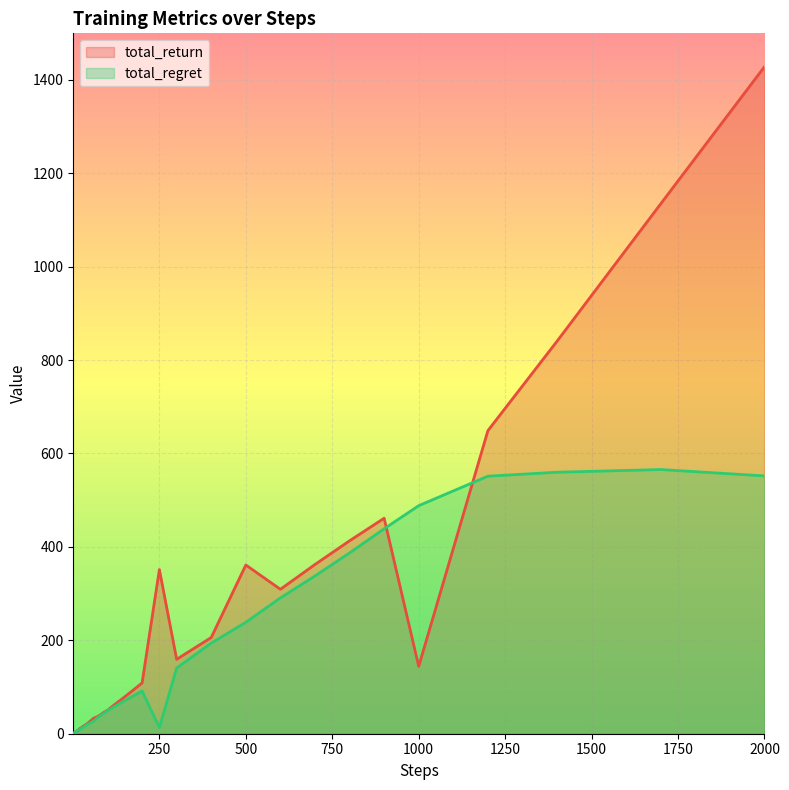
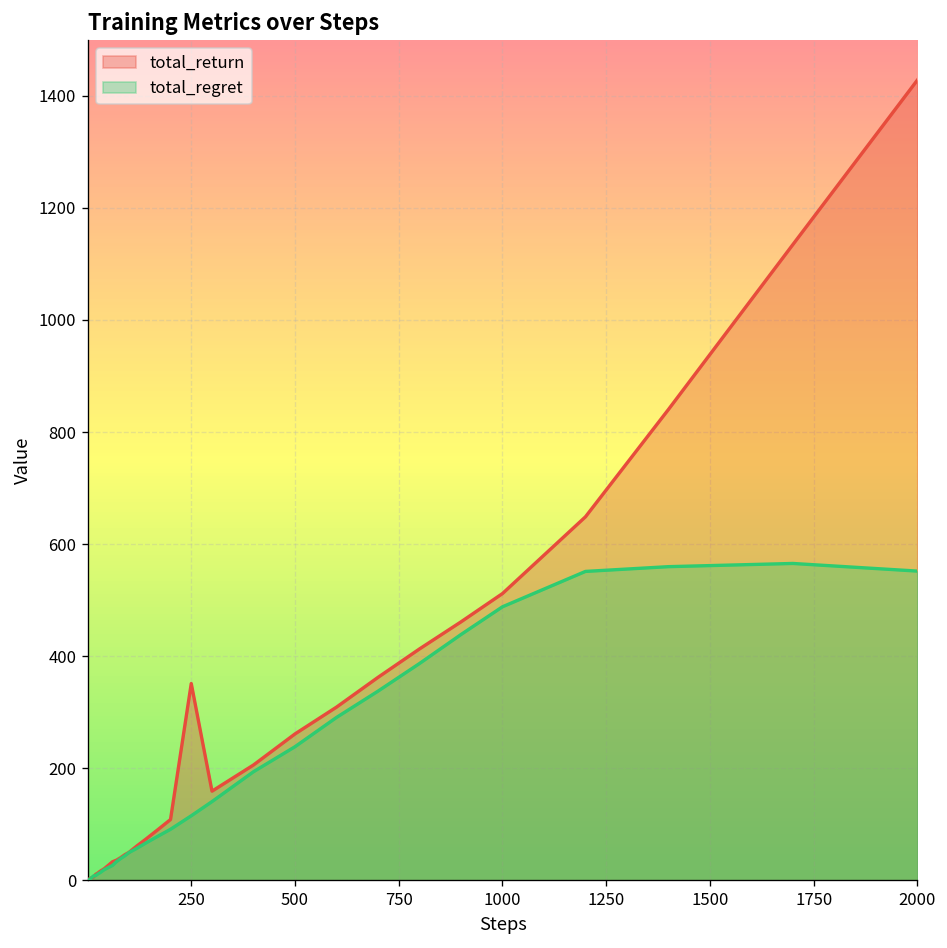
  {
    "total_return": {
      "250": 350,
-     "500": 360,
-     "1000": 140,
+     "500": 260,
+     "1000": 510,
      "2000": 1430
    },
    "total_regret": {
-     "250": 10,
+     "250": 120,
      "500": 240,
      "1000": 490,
      "2000": 550
    }
  }
